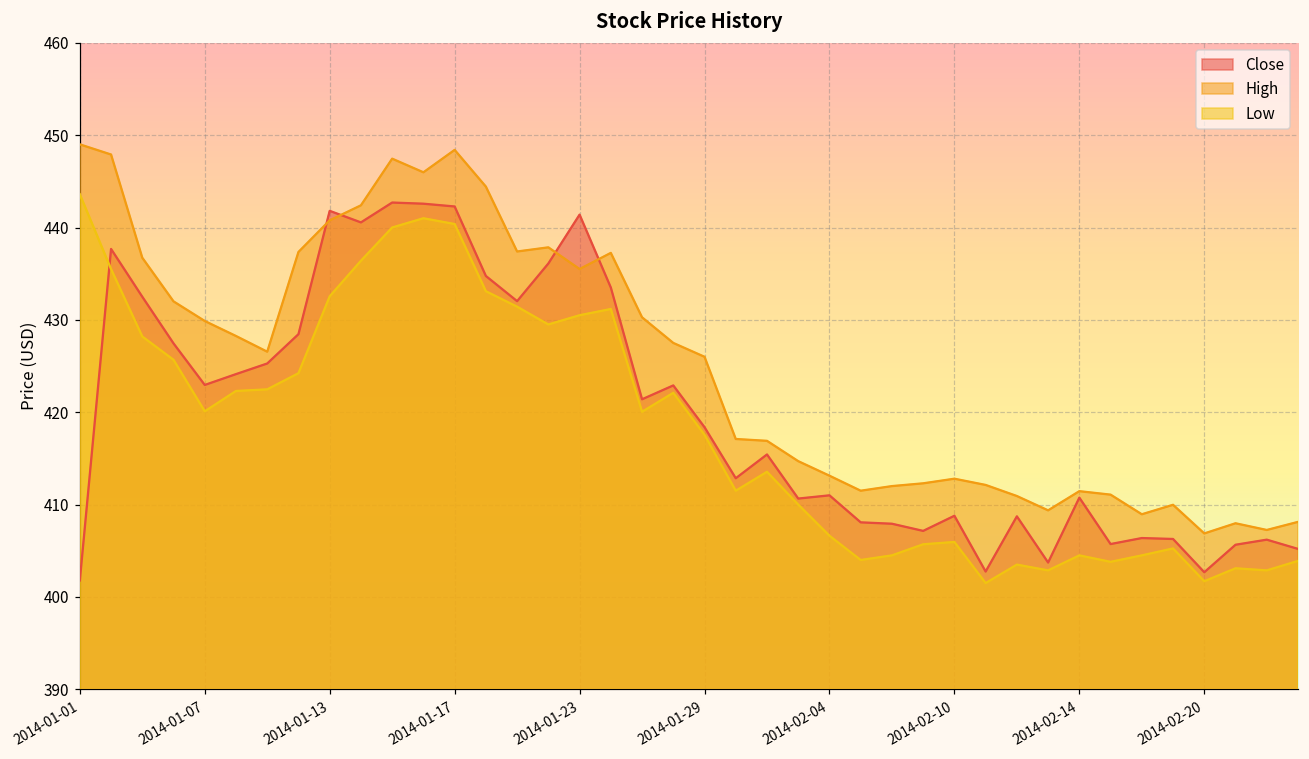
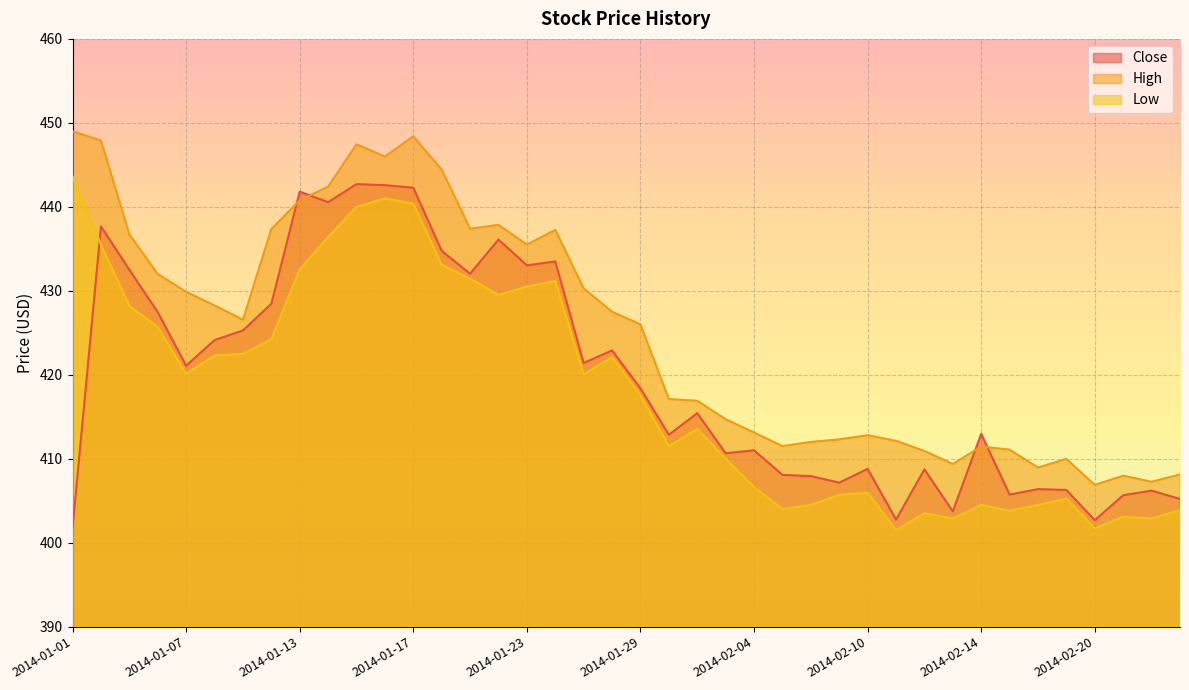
  {
    "Close": {
      "2014-01-01": 402,
-     "2014-01-07": 423,
+     "2014-01-07": 421,
      "2014-01-13": 442,
      "2014-01-17": 442,
-     "2014-01-23": 441,
+     "2014-01-23": 433,
      "2014-01-29": 418,
      "2014-02-04": 411,
      "2014-02-10": 409,
-     "2014-02-14": 411,
+     "2014-02-14": 413,
      "2014-02-20": 403
    }
  }
